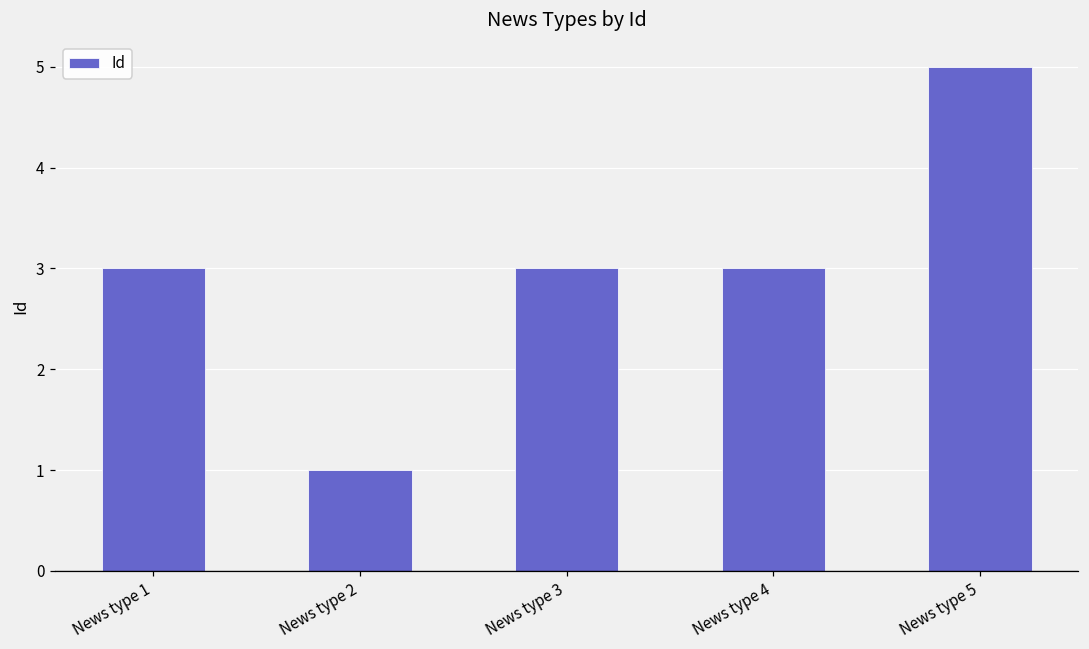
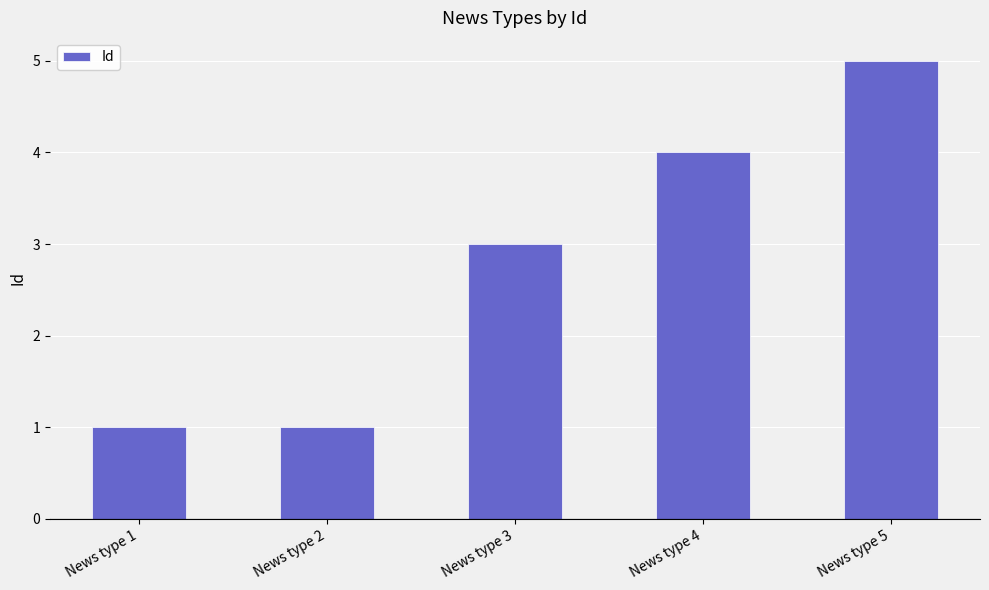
  {
-   "News type 1": 3,
+   "News type 1": 1,
    "News type 2": 1,
    "News type 3": 3,
-   "News type 4": 3,
+   "News type 4": 4,
    "News type 5": 5
  }
